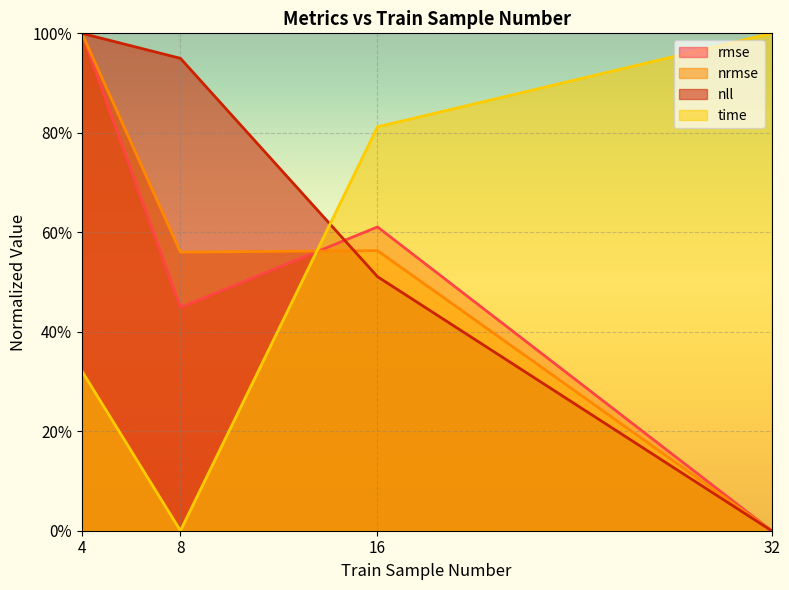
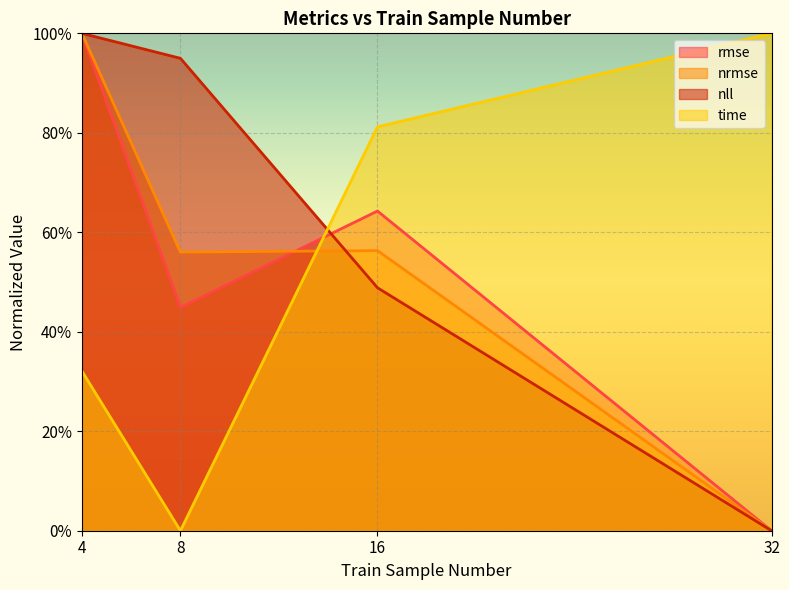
  {
    "rmse": {
      "8": "45%",
-     "16": "61%"
+     "16": "64%"
    },
    "nll": {
      "8": "95%",
-     "16": "51%"
+     "16": "49%"
    }
  }
